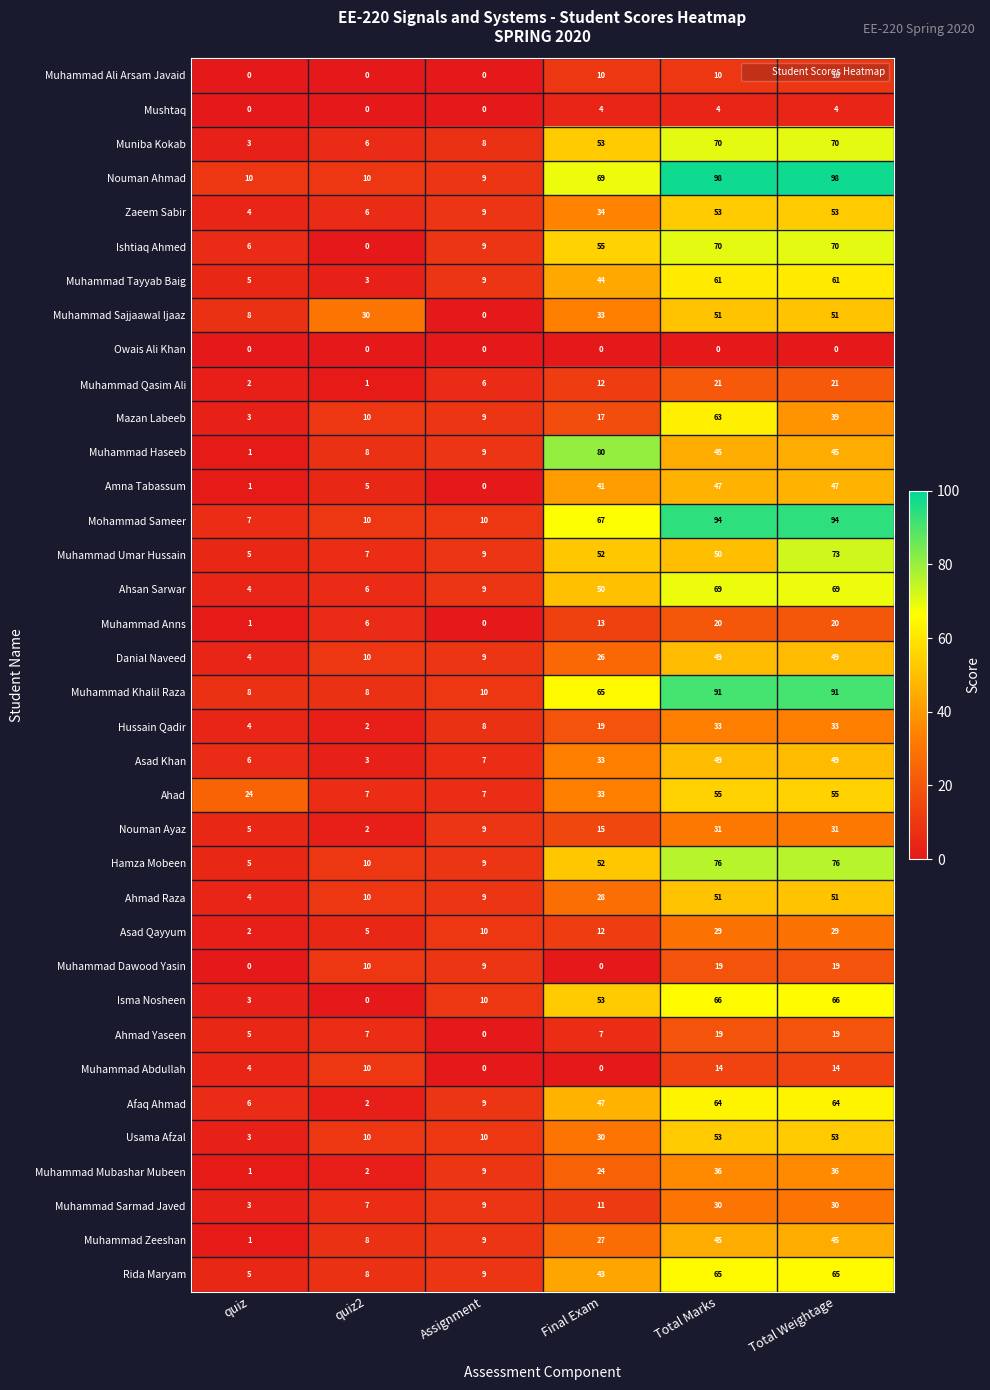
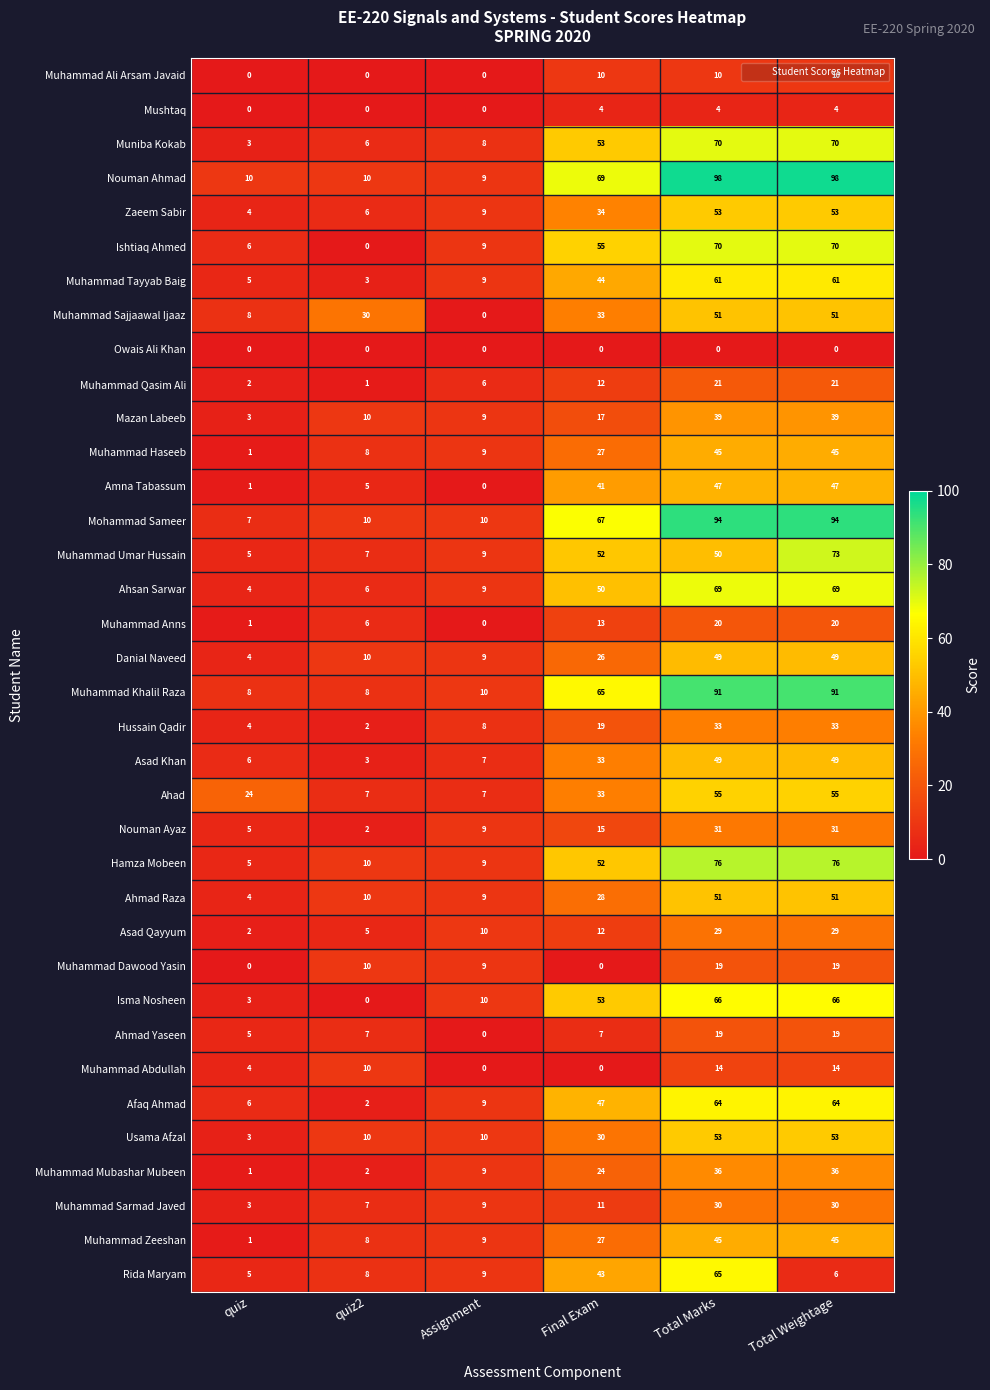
  {
    "Mazan Labeeb": {
      "quiz": 3,
      "quiz2": 10,
      "Assignment": 9,
      "Final Exam": 17,
-     "Total Marks": 63,
+     "Total Marks": 39,
      "Total Weightage": 39
    },
    "Muhammad Haseeb": {
      "quiz": 1,
      "quiz2": 8,
      "Assignment": 9,
-     "Final Exam": 80,
+     "Final Exam": 27,
      "Total Marks": 45,
      "Total Weightage": 45
    },
    "Rida Maryam": {
      "quiz": 5,
      "quiz2": 8,
      "Assignment": 9,
      "Final Exam": 43,
      "Total Marks": 65,
-     "Total Weightage": 65
+     "Total Weightage": 6
    }
  }
